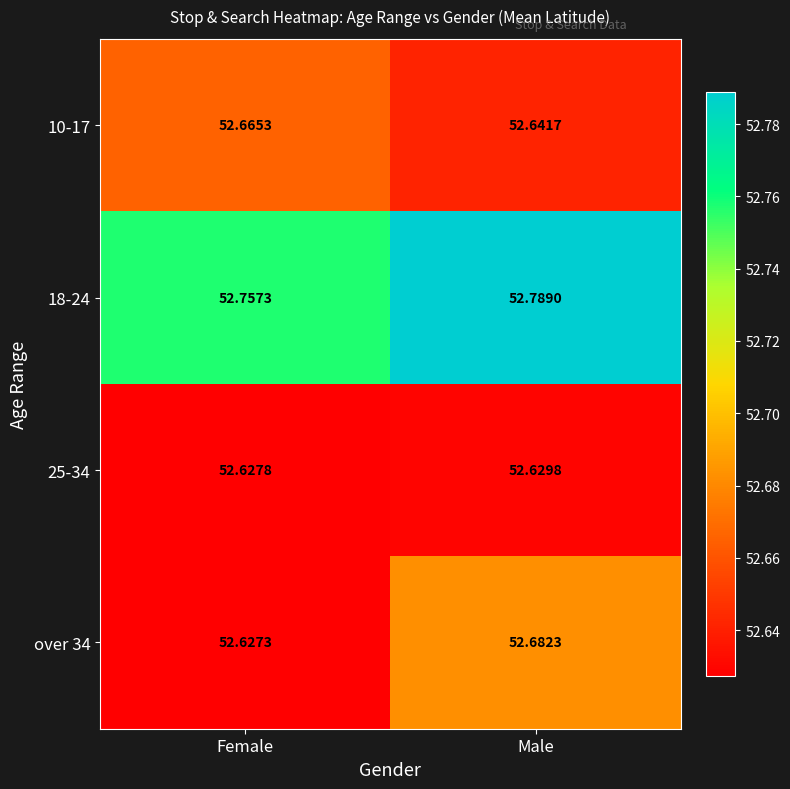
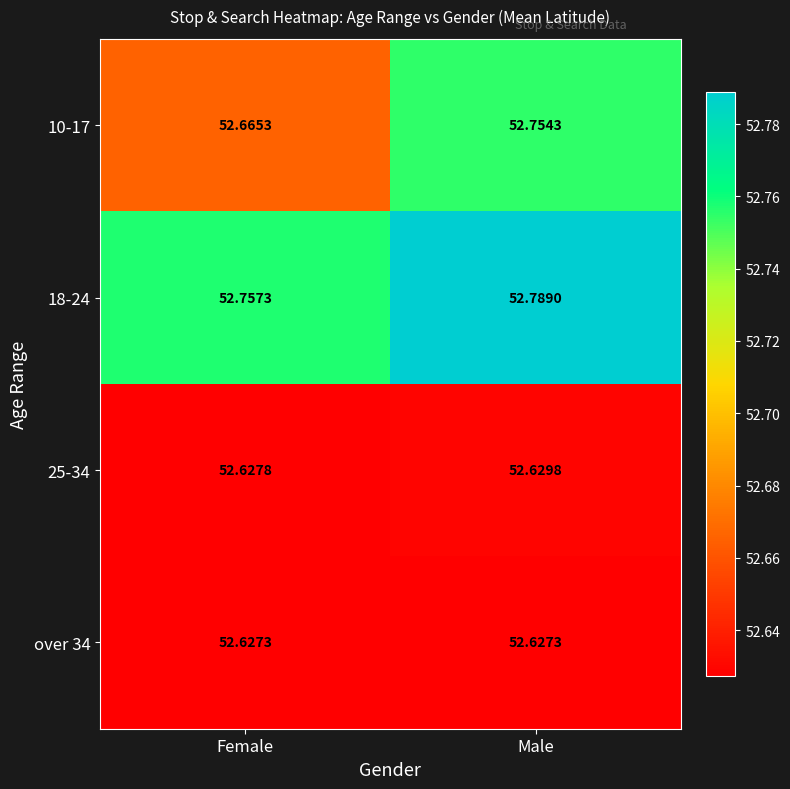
  {
    "10-17": {
      "Female": 52.6653,
-     "Male": 52.6417
+     "Male": 52.7543
    },
    "18-24": {
      "Female": 52.7573,
      "Male": 52.7890
    },
    "25-34": {
      "Female": 52.6278,
      "Male": 52.6298
    },
    "over 34": {
      "Female": 52.6273,
-     "Male": 52.6823
+     "Male": 52.6273
    }
  }
